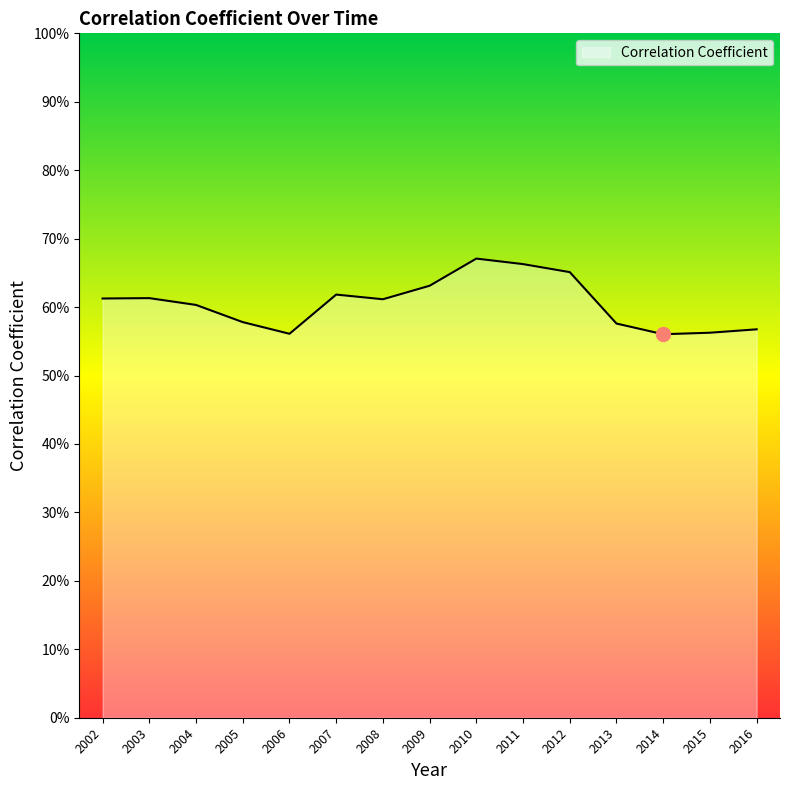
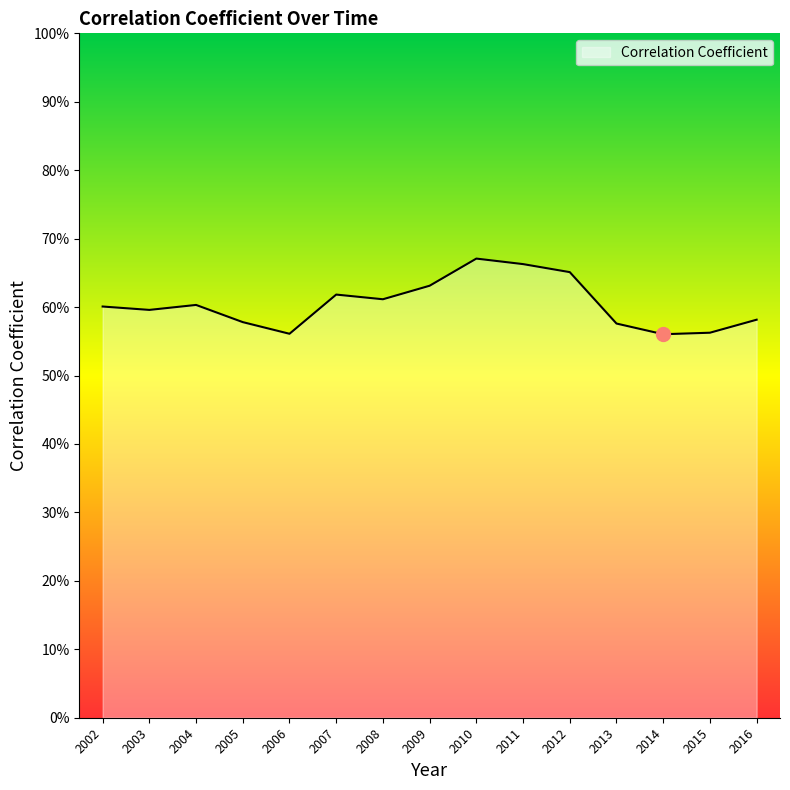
  {
    "Correlation Coefficient": {
-     "2002": "61%",
-     "2003": "61%",
+     "2002": "60%",
+     "2003": "60%",
      "2004": "60%",
      "2005": "58%",
      "2006": "56%",
      "2007": "62%",
      "2008": "61%",
      "2009": "63%",
      "2010": "67%",
      "2011": "66%",
      "2012": "65%",
      "2013": "58%",
      "2015": "56%",
-     "2016": "57%"
+     "2016": "58%"
    }
  }
